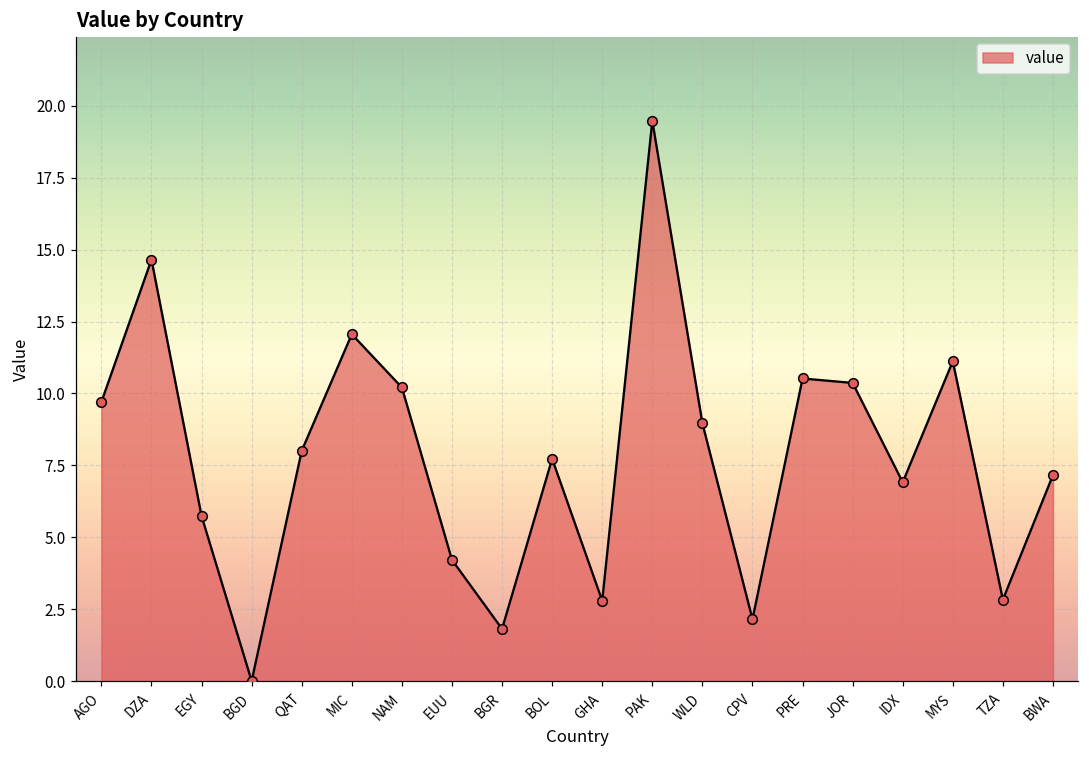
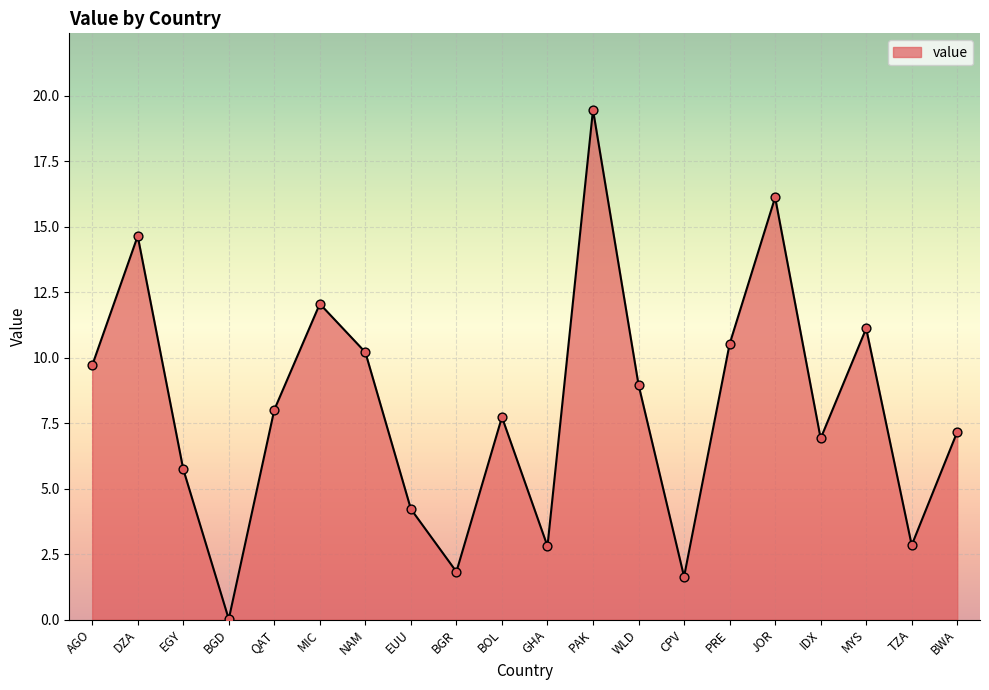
  {
    "AGO": 9.7,
    "DZA": 14.6,
    "EGY": 5.7,
    "BGD": 0.0,
    "QAT": 8.0,
    "MIC": 12.1,
    "NAM": 10.2,
    "EUU": 4.2,
    "BGR": 1.8,
    "BOL": 7.7,
    "GHA": 2.8,
    "PAK": 19.5,
    "WLD": 9.0,
-   "CPV": 2.2,
+   "CPV": 1.6,
    "PRE": 10.5,
-   "JOR": 10.4,
+   "JOR": 16.1,
    "IDX": 6.9,
    "MYS": 11.1,
    "TZA": 2.8,
    "BWA": 7.2
  }
